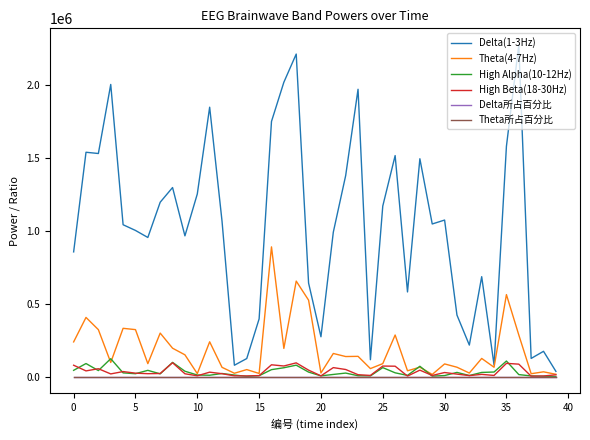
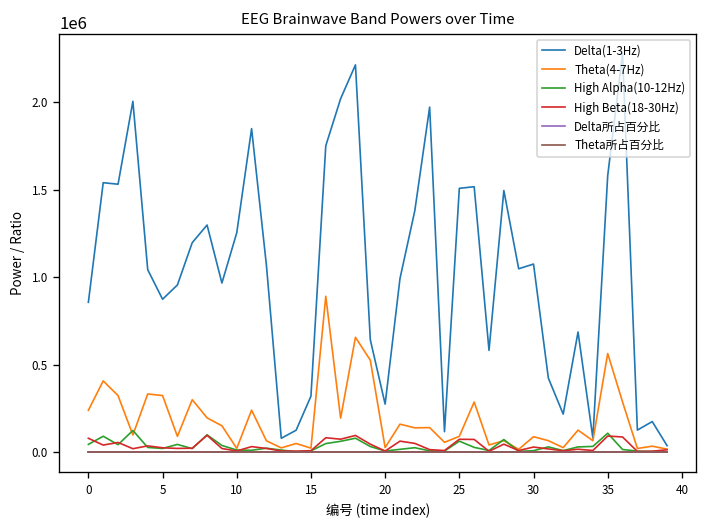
  {
    "Delta(1-3Hz)": {
      "0": 860000,
-     "5": 1000000,
+     "5": 870000,
      "10": 1250000,
-     "15": 400000,
+     "15": 320000,
      "20": 270000,
-     "25": 1170000,
+     "25": 1510000,
      "30": 1080000,
      "35": 1580000
    },
    "Theta(4-7Hz)": {
      "0": 240000,
      "5": 320000,
      "20": 30000,
      "30": 90000,
      "35": 560000
    },
    "High Alpha(10-12Hz)": {
      "0": 40000
    },
    "High Beta(18-30Hz)": {
      "0": 80000,
      "30": 30000
    },
    "Theta所占百分比": {
      "0": 0,
      "5": 0,
      "25": 0,
      "35": 0
    }
  }
